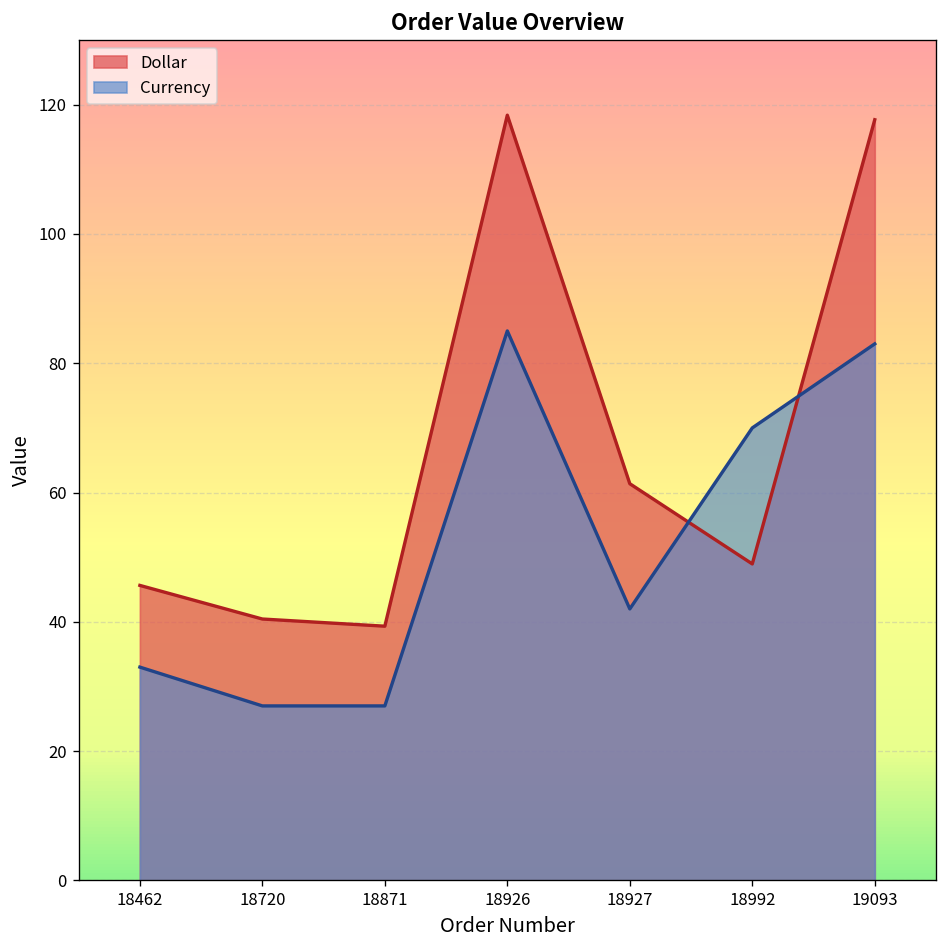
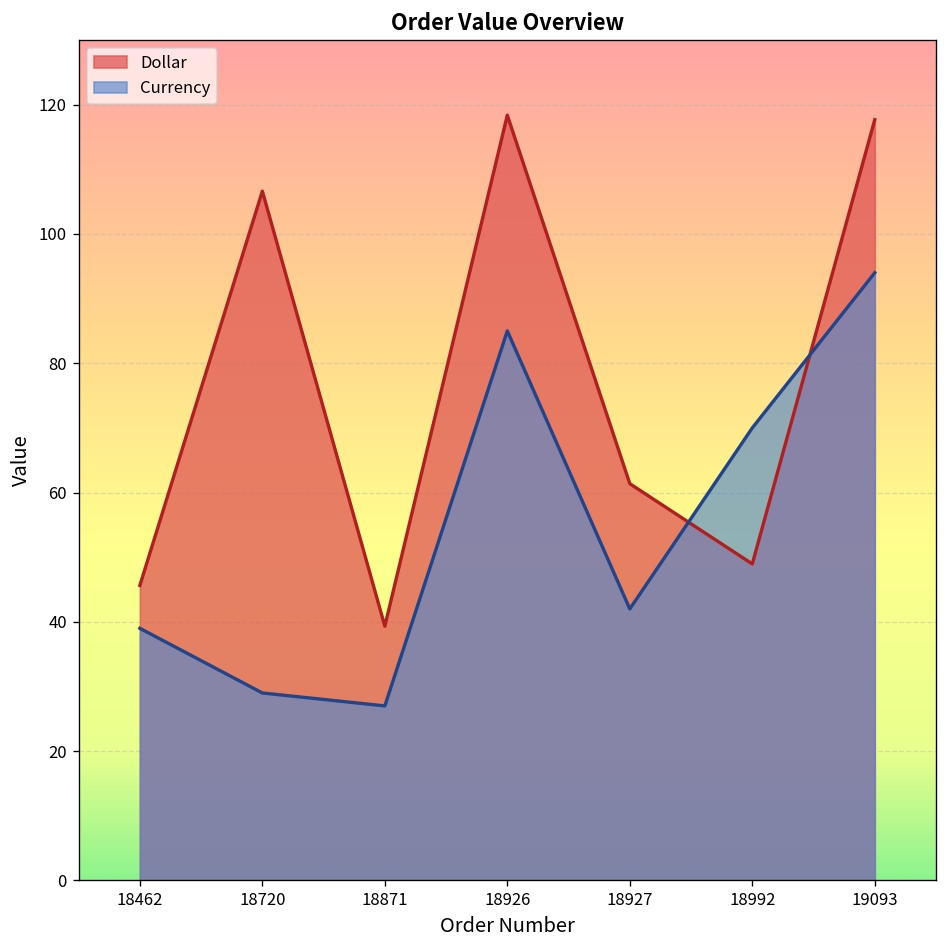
  {
    "Dollar": {
      "18462": 46,
-     "18720": 40,
+     "18720": 107,
      "18871": 39,
      "18926": 118,
      "18927": 61,
      "18992": 49,
      "19093": 118
    },
    "Currency": {
-     "18462": 33,
-     "18720": 27,
+     "18462": 39,
+     "18720": 29,
      "18871": 27,
      "18926": 85,
      "18927": 42,
      "18992": 70,
-     "19093": 83
+     "19093": 94
    }
  }
